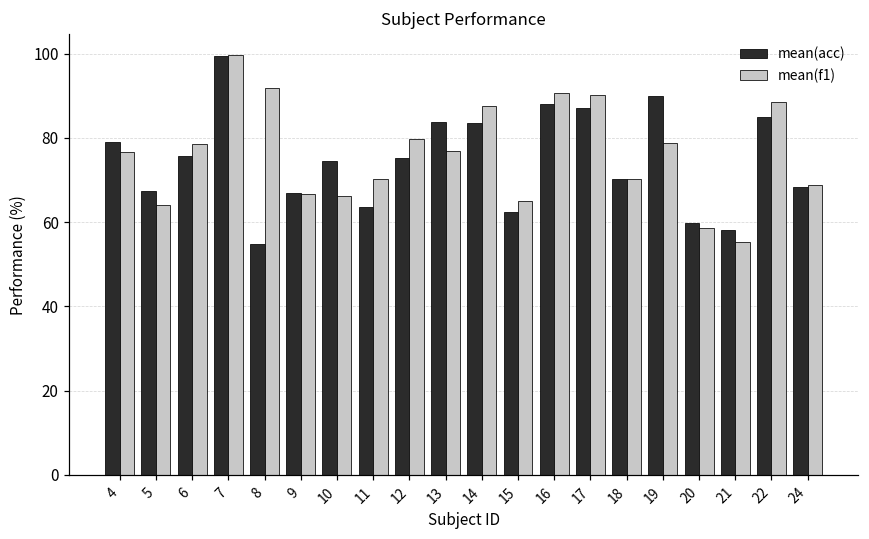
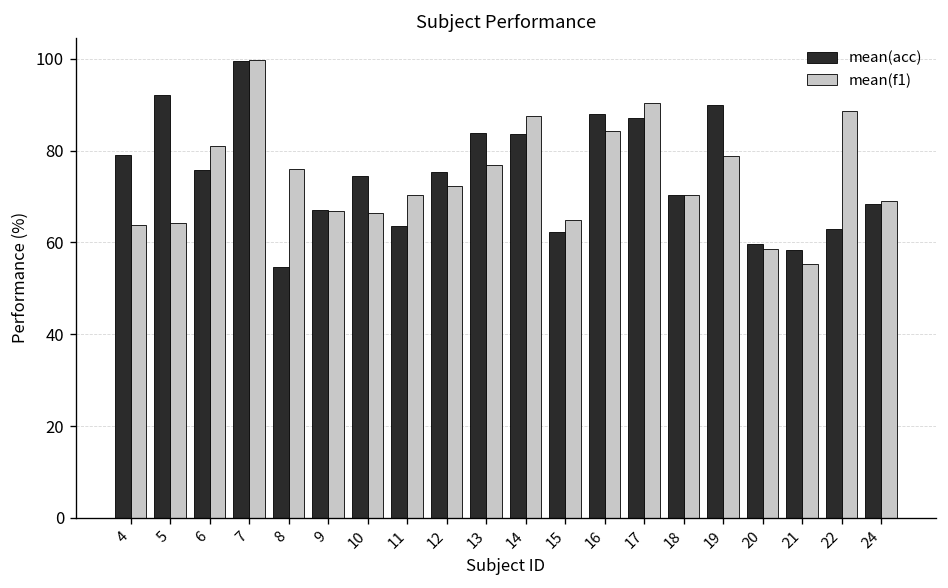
  {
    "mean(acc)": {
      "4": 79,
-     "5": 67,
+     "5": 92,
      "6": 76,
      "7": 100,
      "8": 55,
      "9": 67,
      "10": 75,
      "11": 64,
      "12": 75,
      "13": 84,
      "14": 84,
      "15": 62,
      "16": 88,
      "17": 87,
      "18": 70,
      "19": 90,
      "20": 60,
      "21": 58,
-     "22": 85,
+     "22": 63,
      "24": 68
    },
    "mean(f1)": {
-     "4": 77,
+     "4": 64,
      "5": 64,
-     "6": 79,
+     "6": 81,
      "7": 100,
-     "8": 92,
+     "8": 76,
      "9": 67,
      "10": 66,
      "11": 70,
-     "12": 80,
+     "12": 72,
      "13": 77,
      "14": 88,
      "15": 65,
-     "16": 91,
+     "16": 84,
      "17": 90,
      "18": 70,
      "19": 79,
      "20": 59,
      "21": 55,
      "22": 89,
      "24": 69
    }
  }
